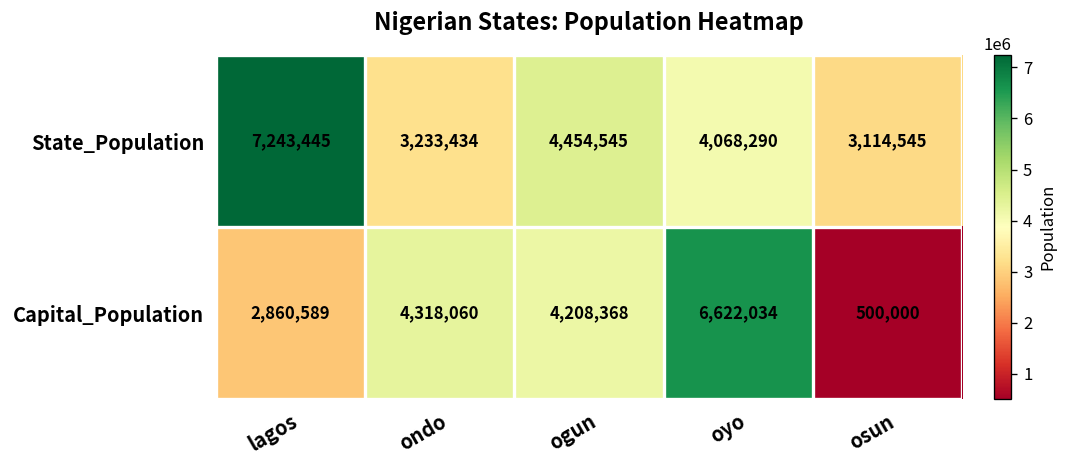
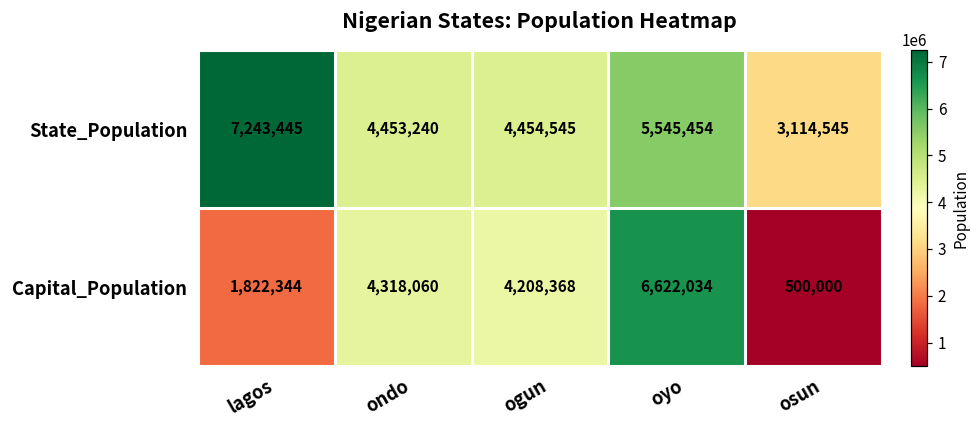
  {
    "State_Population": {
      "lagos": "7,243,445",
-     "ondo": "3,233,434",
+     "ondo": "4,453,240",
      "ogun": "4,454,545",
-     "oyo": "4,068,290",
+     "oyo": "5,545,454",
      "osun": "3,114,545"
    },
    "Capital_Population": {
-     "lagos": "2,860,589",
+     "lagos": "1,822,344",
      "ondo": "4,318,060",
      "ogun": "4,208,368",
      "oyo": "6,622,034",
      "osun": "500,000"
    }
  }
